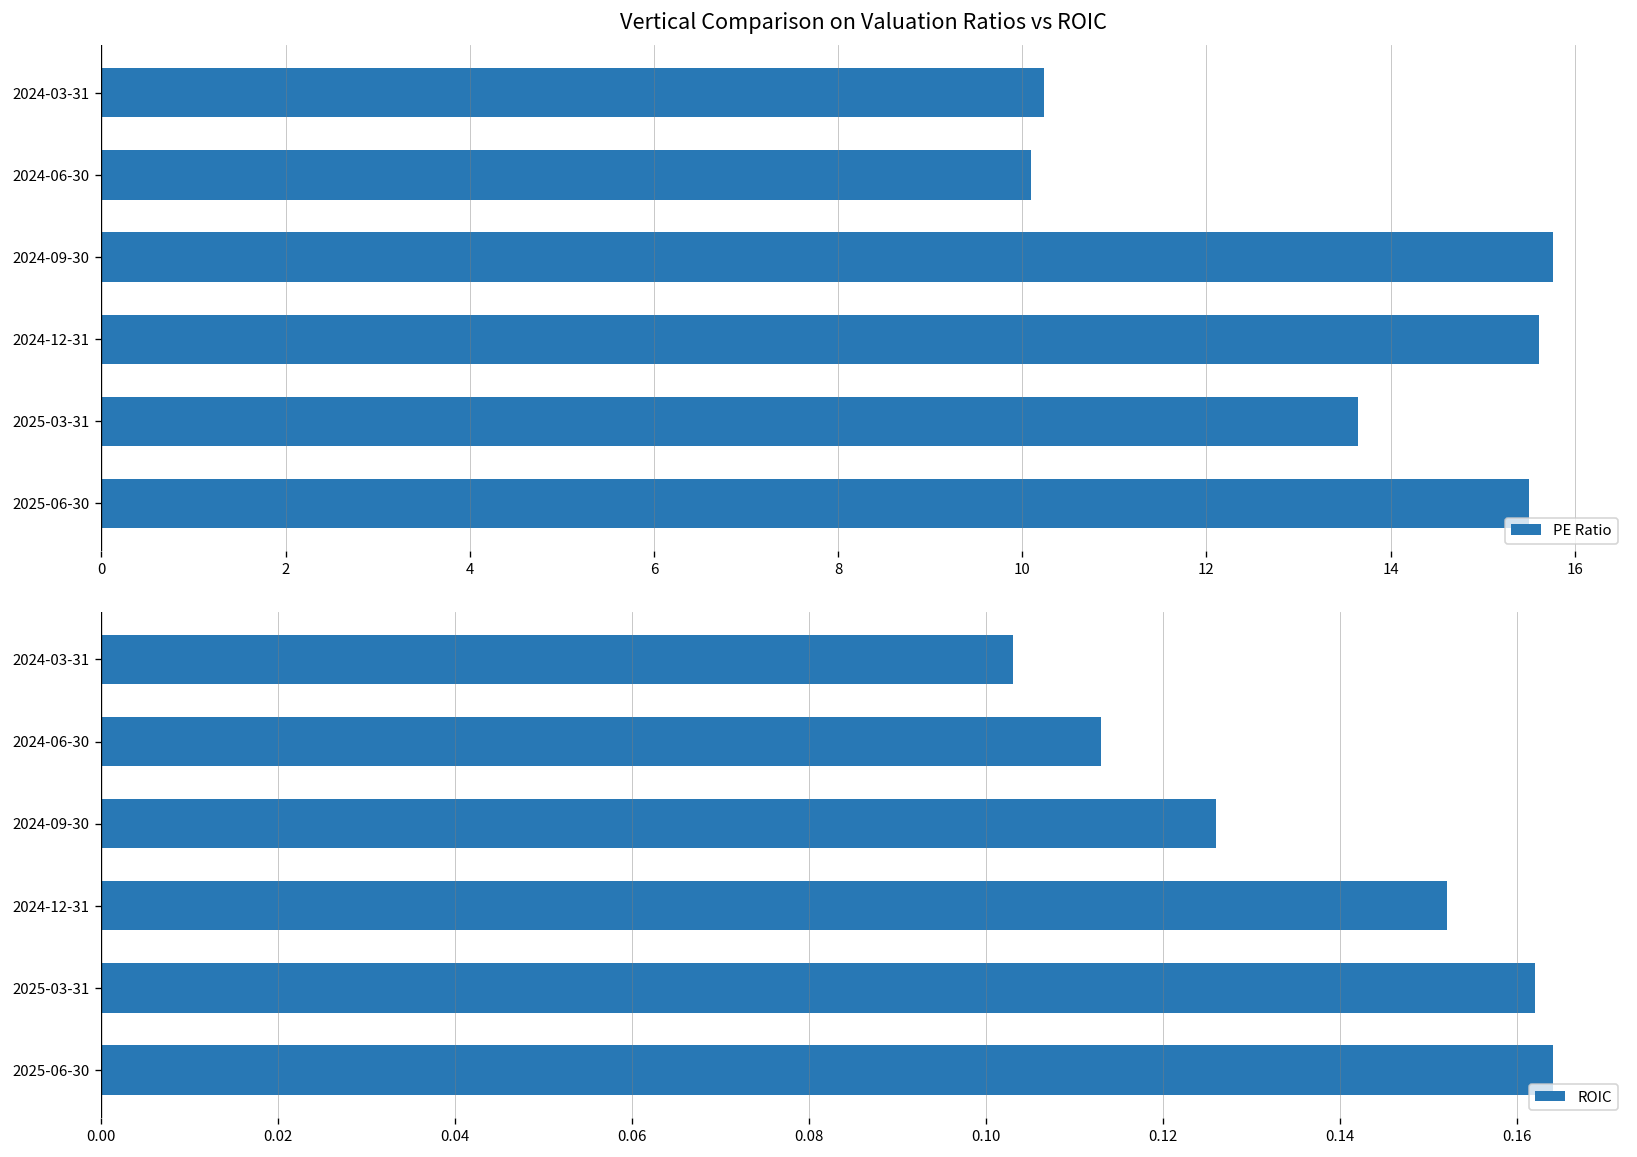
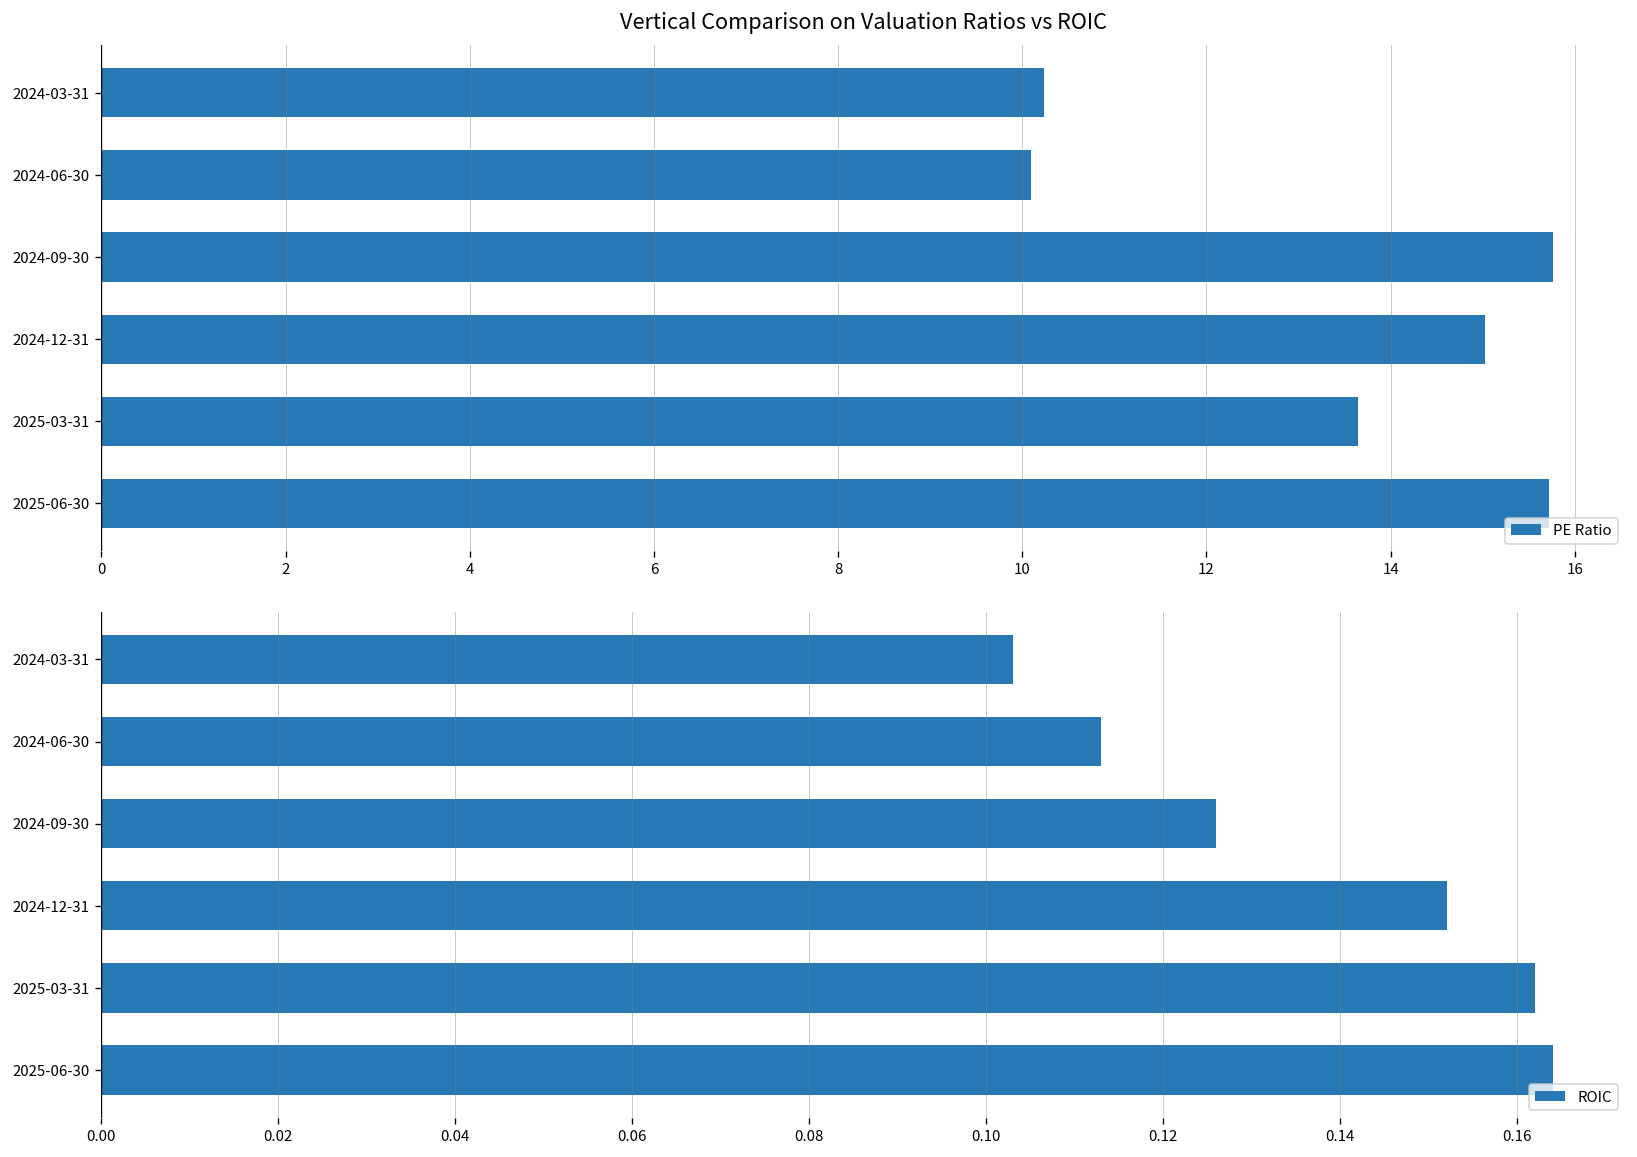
  {
    "Vertical Comparison on Valuation Ratios vs ROIC": {
      "2024-03-31": 10.2,
      "2024-06-30": 10.1,
      "2024-09-30": 15.8,
-     "2024-12-31": 15.6,
+     "2024-12-31": 15.0,
      "2025-03-31": 13.6,
-     "2025-06-30": 15.5
+     "2025-06-30": 15.7
    }
  }
